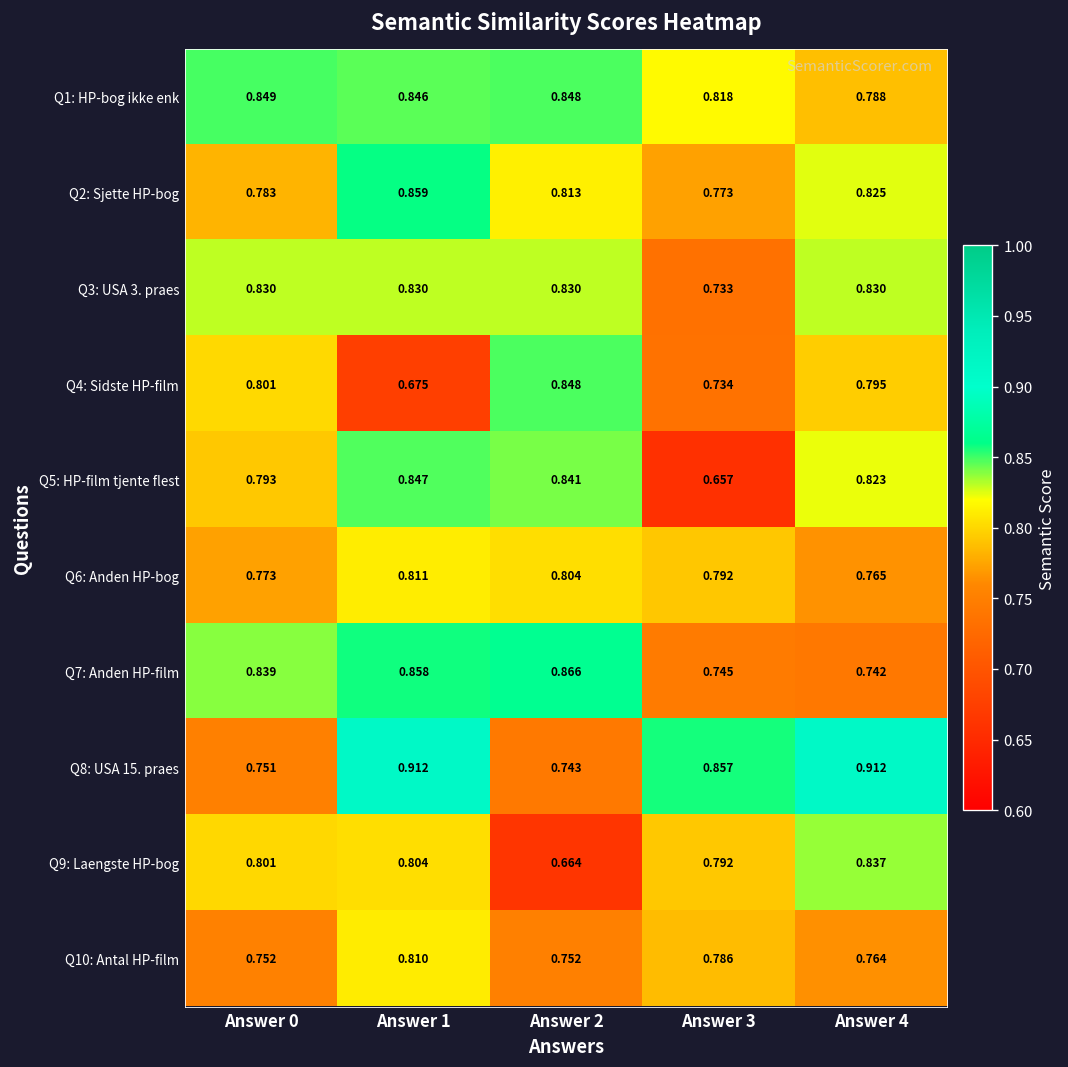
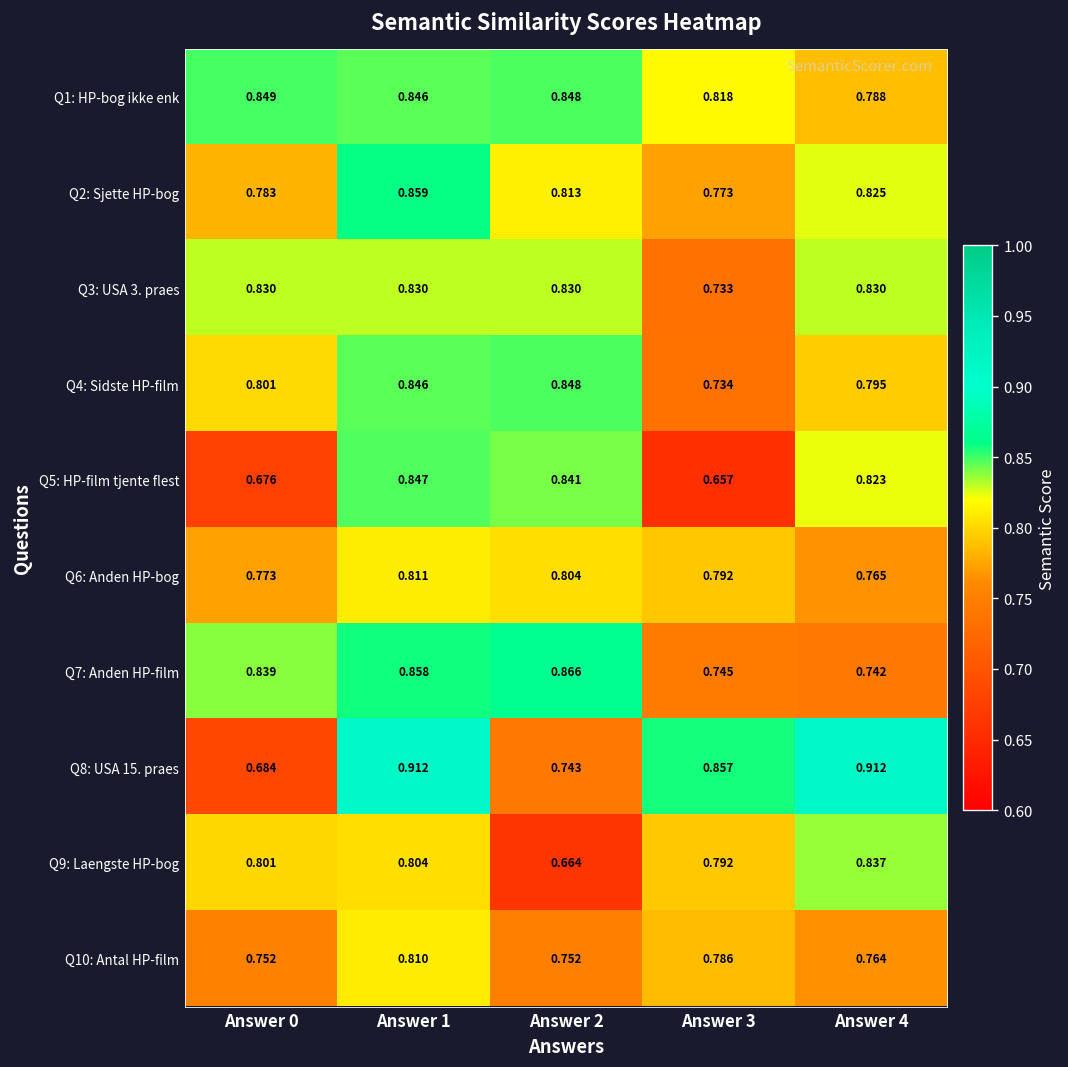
  {
    "Q1: HP-bog ikke enk": {
      "Answer 0": 0.849,
      "Answer 1": 0.846,
      "Answer 2": 0.848,
      "Answer 3": 0.818
    },
    "Q2: Sjette HP-bog": {
      "Answer 0": 0.783,
      "Answer 1": 0.859,
      "Answer 2": 0.813,
      "Answer 3": 0.773,
      "Answer 4": 0.825
    },
    "Q3: USA 3. praes": {
      "Answer 0": 0.830,
      "Answer 1": 0.830,
      "Answer 2": 0.830,
      "Answer 3": 0.733,
      "Answer 4": 0.830
    },
    "Q4: Sidste HP-film": {
      "Answer 0": 0.801,
-     "Answer 1": 0.675,
+     "Answer 1": 0.846,
      "Answer 2": 0.848,
      "Answer 3": 0.734,
      "Answer 4": 0.795
    },
    "Q5: HP-film tjente flest": {
-     "Answer 0": 0.793,
+     "Answer 0": 0.676,
      "Answer 1": 0.847,
      "Answer 2": 0.841,
      "Answer 3": 0.657,
      "Answer 4": 0.823
    },
    "Q6: Anden HP-bog": {
      "Answer 0": 0.773,
      "Answer 1": 0.811,
      "Answer 2": 0.804,
      "Answer 3": 0.792,
      "Answer 4": 0.765
    },
    "Q7: Anden HP-film": {
      "Answer 0": 0.839,
      "Answer 1": 0.858,
      "Answer 2": 0.866,
      "Answer 3": 0.745,
      "Answer 4": 0.742
    },
    "Q8: USA 15. praes": {
-     "Answer 0": 0.751,
+     "Answer 0": 0.684,
      "Answer 1": 0.912,
      "Answer 2": 0.743,
      "Answer 3": 0.857,
      "Answer 4": 0.912
    },
    "Q9: Laengste HP-bog": {
      "Answer 0": 0.801,
      "Answer 1": 0.804,
      "Answer 2": 0.664,
      "Answer 3": 0.792,
      "Answer 4": 0.837
    },
    "Q10: Antal HP-film": {
      "Answer 0": 0.752,
      "Answer 1": 0.810,
      "Answer 2": 0.752,
      "Answer 3": 0.786,
      "Answer 4": 0.764
    }
  }
